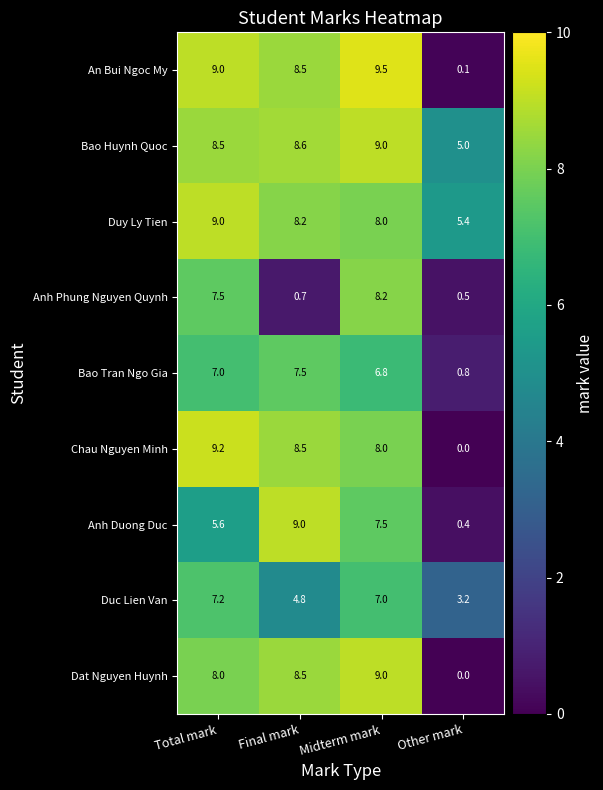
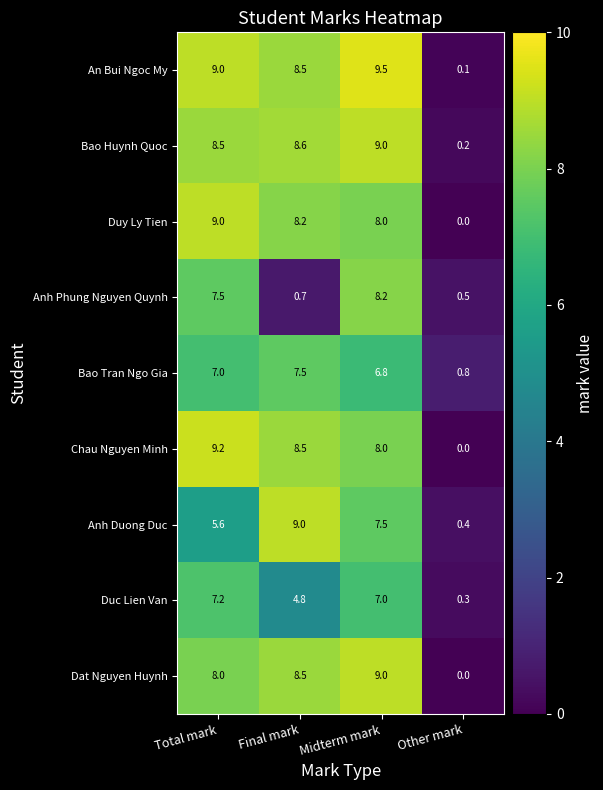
  {
    "An Bui Ngoc My": {
      "Total mark": 9.0,
      "Final mark": 8.5,
      "Midterm mark": 9.5,
      "Other mark": 0.1
    },
    "Bao Huynh Quoc": {
      "Total mark": 8.5,
      "Final mark": 8.6,
      "Midterm mark": 9.0,
-     "Other mark": 5.0
+     "Other mark": 0.2
    },
    "Duy Ly Tien": {
      "Total mark": 9.0,
      "Final mark": 8.2,
      "Midterm mark": 8.0,
-     "Other mark": 5.4
+     "Other mark": 0.0
    },
    "Anh Phung Nguyen Quynh": {
      "Total mark": 7.5,
      "Final mark": 0.7,
      "Midterm mark": 8.2,
      "Other mark": 0.5
    },
    "Bao Tran Ngo Gia": {
      "Total mark": 7.0,
      "Final mark": 7.5,
      "Midterm mark": 6.8,
      "Other mark": 0.8
    },
    "Chau Nguyen Minh": {
      "Total mark": 9.2,
      "Final mark": 8.5,
      "Midterm mark": 8.0,
      "Other mark": 0.0
    },
    "Anh Duong Duc": {
      "Total mark": 5.6,
      "Final mark": 9.0,
      "Midterm mark": 7.5,
      "Other mark": 0.4
    },
    "Duc Lien Van": {
      "Total mark": 7.2,
      "Final mark": 4.8,
      "Midterm mark": 7.0,
-     "Other mark": 3.2
+     "Other mark": 0.3
    },
    "Dat Nguyen Huynh": {
      "Total mark": 8.0,
      "Final mark": 8.5,
      "Midterm mark": 9.0,
      "Other mark": 0.0
    }
  }
